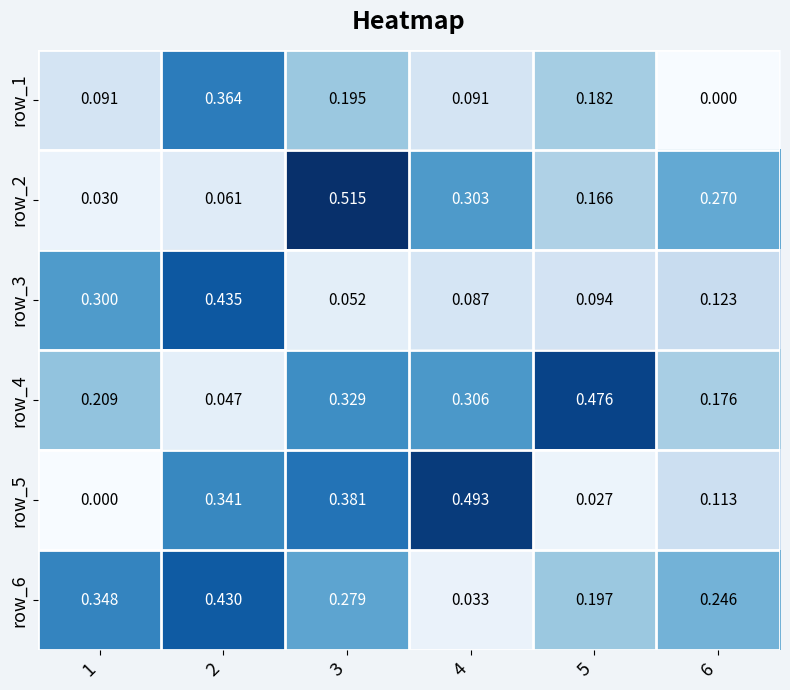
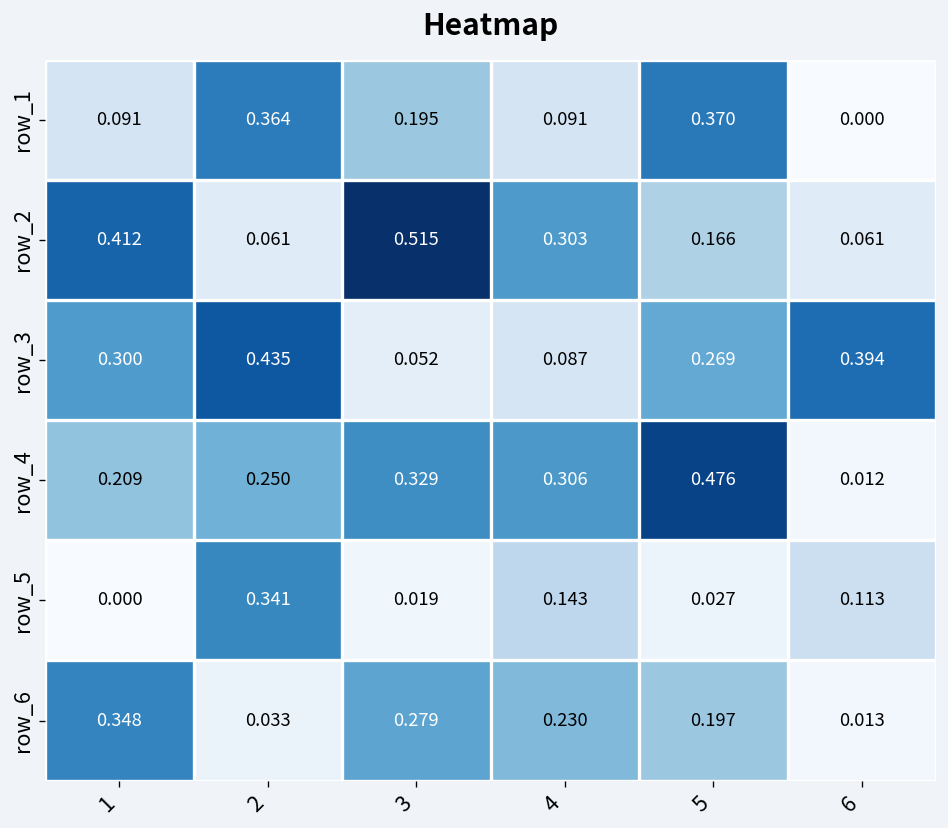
  {
    "row_1": {
      "1": 0.091,
      "2": 0.364,
      "3": 0.195,
      "4": 0.091,
-     "5": 0.182,
+     "5": 0.370,
      "6": 0.000
    },
    "row_2": {
-     "1": 0.030,
+     "1": 0.412,
      "2": 0.061,
      "3": 0.515,
      "4": 0.303,
      "5": 0.166,
-     "6": 0.270
+     "6": 0.061
    },
    "row_3": {
      "1": 0.300,
      "2": 0.435,
      "3": 0.052,
      "4": 0.087,
-     "5": 0.094,
-     "6": 0.123
+     "5": 0.269,
+     "6": 0.394
    },
    "row_4": {
      "1": 0.209,
-     "2": 0.047,
+     "2": 0.250,
      "3": 0.329,
      "4": 0.306,
      "5": 0.476,
-     "6": 0.176
+     "6": 0.012
    },
    "row_5": {
      "1": 0.000,
      "2": 0.341,
-     "3": 0.381,
-     "4": 0.493,
+     "3": 0.019,
+     "4": 0.143,
      "5": 0.027,
      "6": 0.113
    },
    "row_6": {
      "1": 0.348,
-     "2": 0.430,
+     "2": 0.033,
      "3": 0.279,
-     "4": 0.033,
+     "4": 0.230,
      "5": 0.197,
-     "6": 0.246
+     "6": 0.013
    }
  }
